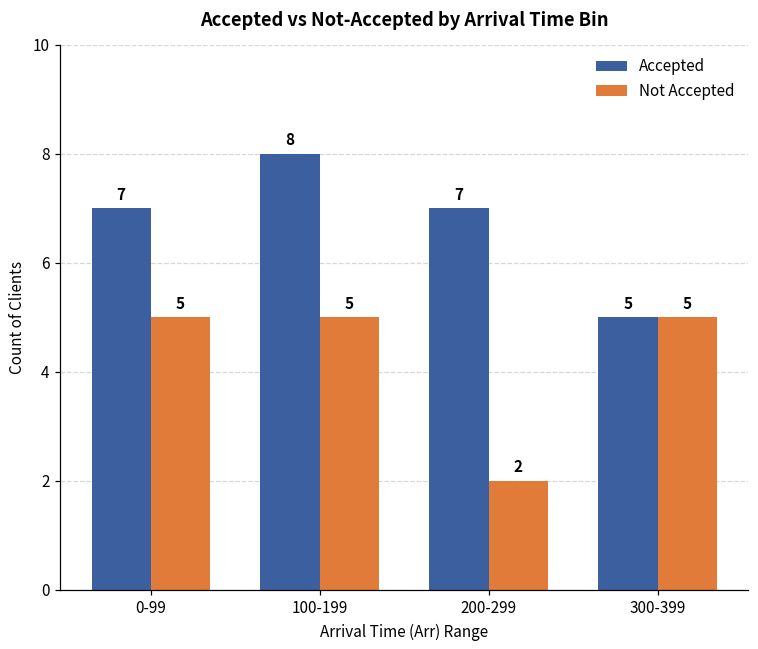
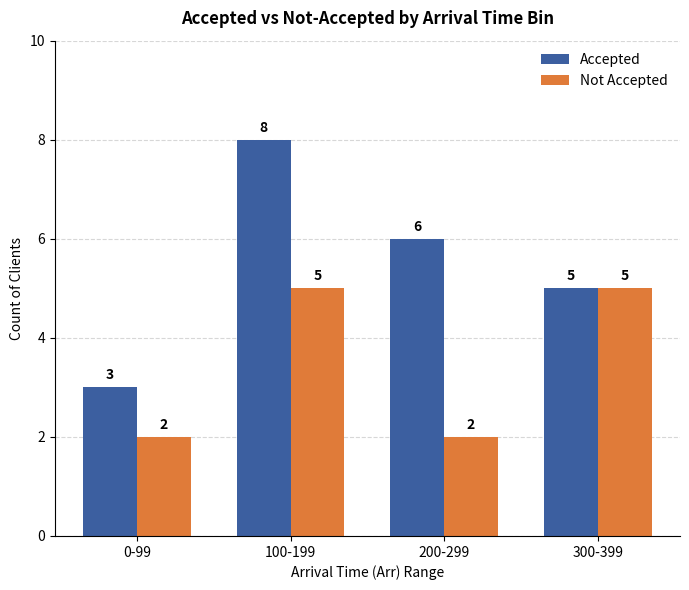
  {
    "Accepted": {
-     "0-99": 7,
+     "0-99": 3,
      "100-199": 8,
-     "200-299": 7,
+     "200-299": 6,
      "300-399": 5
    },
    "Not Accepted": {
-     "0-99": 5,
+     "0-99": 2,
      "100-199": 5,
      "200-299": 2,
      "300-399": 5
    }
  }
